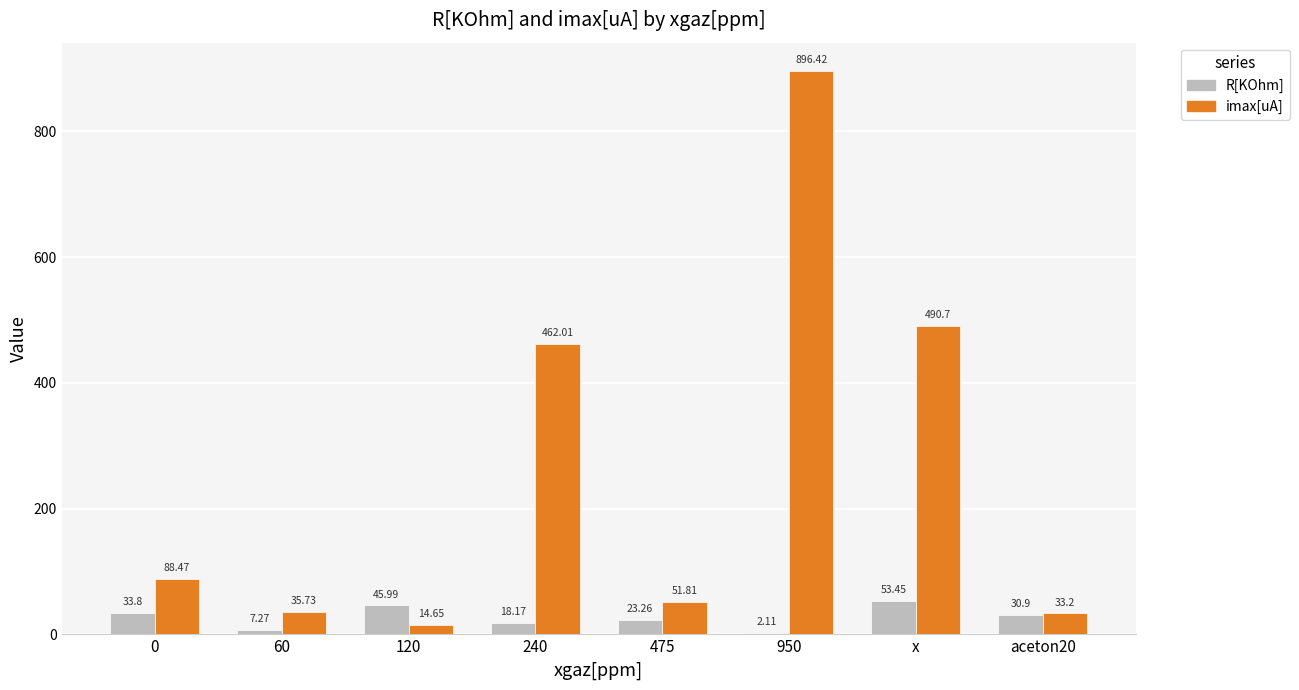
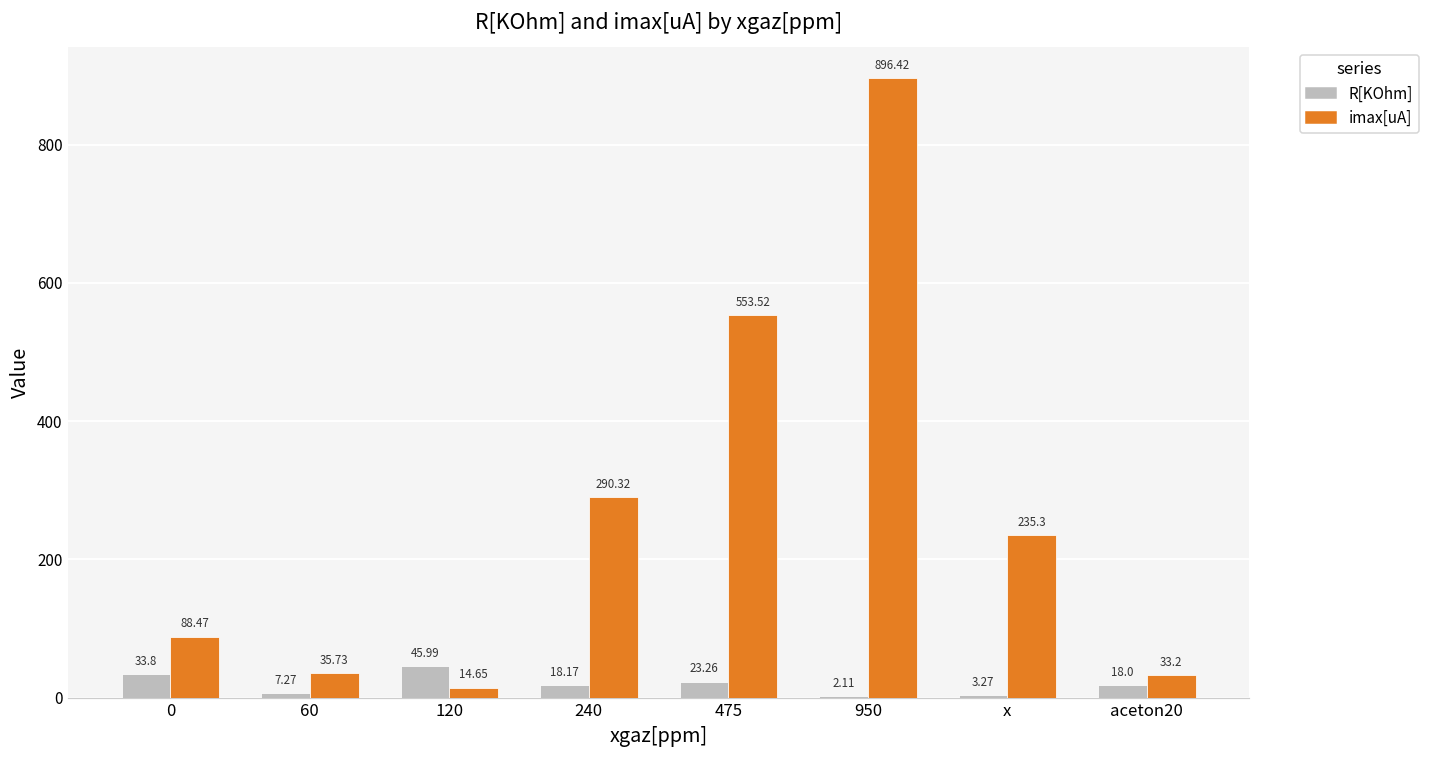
  {
    "R[KOhm]": {
      "0": 33.8,
      "60": 7.27,
      "120": 45.99,
      "240": 18.17,
      "475": 23.26,
      "950": 2.11,
-     "x": 53.45,
-     "aceton20": 30.9
+     "x": 3.27,
+     "aceton20": 18.0
    },
    "imax[uA]": {
      "0": 88.47,
      "60": 35.73,
      "120": 14.65,
-     "240": 462.01,
-     "475": 51.81,
+     "240": 290.32,
+     "475": 553.52,
      "950": 896.42,
-     "x": 490.7,
+     "x": 235.3,
      "aceton20": 33.2
    }
  }
